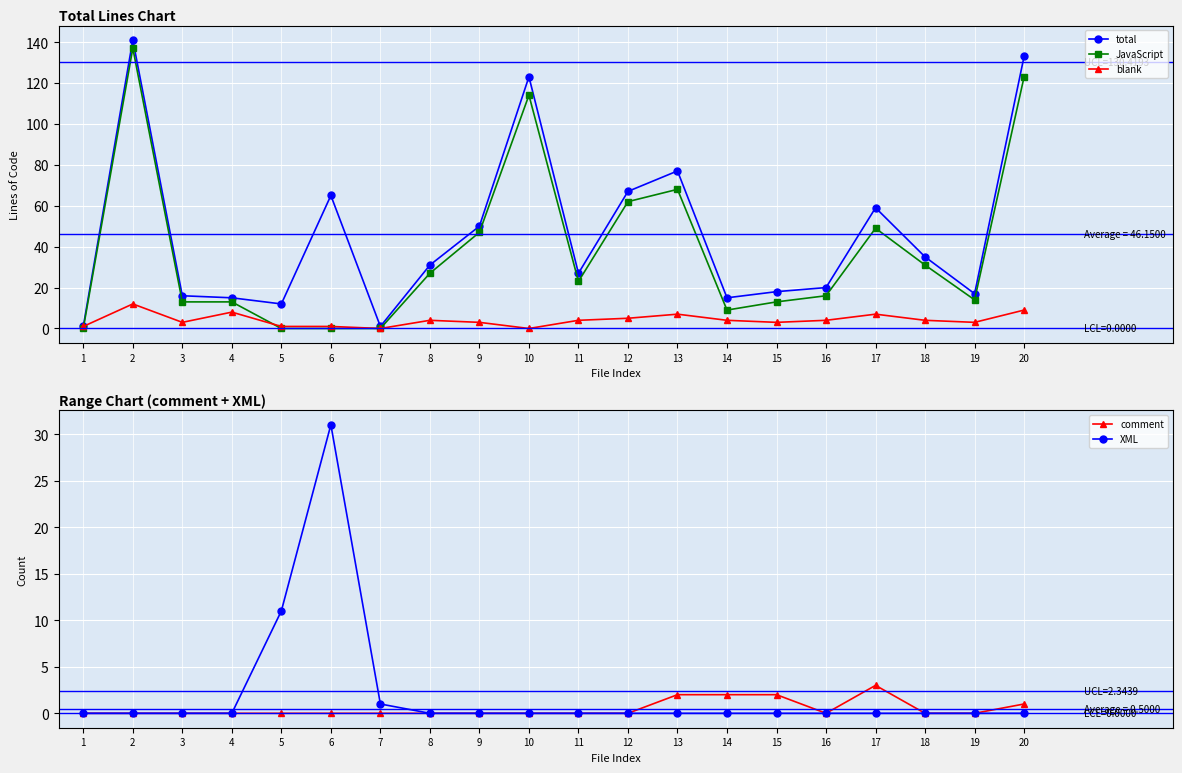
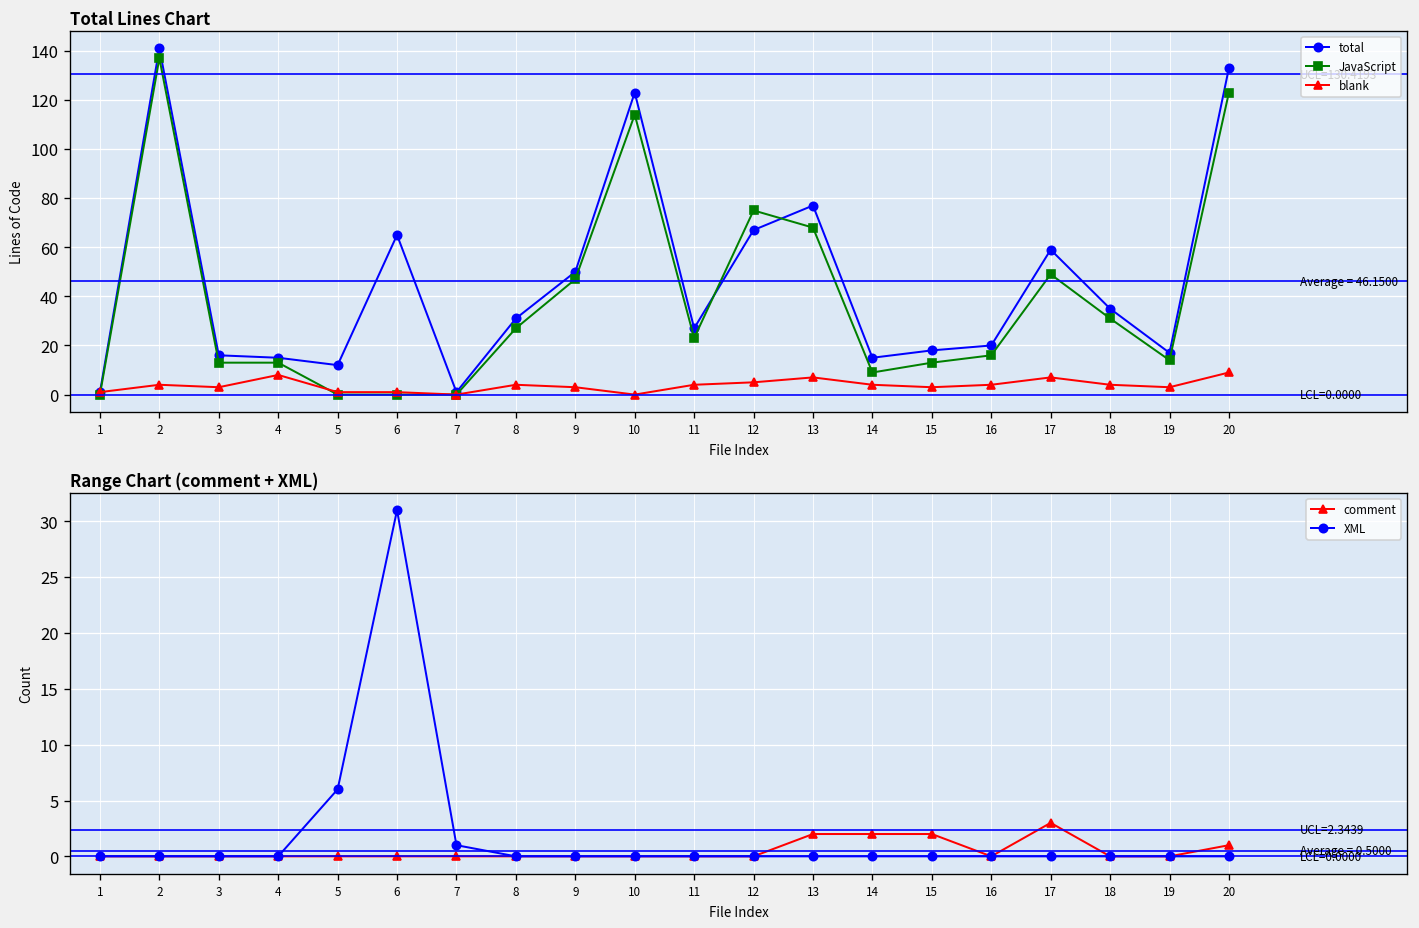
  {
    "Total Lines Chart": {
      "total": {
        "2": 141,
        "3": 16,
        "4": 15,
        "5": 12,
        "6": 65,
        "8": 31,
        "9": 50,
        "10": 123,
        "11": 27,
        "12": 67,
        "13": 77,
        "14": 15,
        "15": 18,
        "16": 20,
        "17": 59,
        "18": 35,
        "19": 17,
        "20": 133
      },
      "JavaScript": {
        "2": 137,
        "3": 13,
        "4": 13,
        "8": 27,
        "9": 47,
        "10": 114,
        "11": 23,
-       "12": 62,
+       "12": 75,
        "13": 68,
        "14": 9,
        "15": 13,
        "16": 16,
        "17": 49,
        "18": 31,
        "19": 14,
        "20": 123
      },
      "blank": {
-       "2": 12,
+       "2": 4,
        "3": 3,
        "4": 8,
        "8": 4,
        "9": 3,
        "10": 0,
        "11": 4,
        "12": 5,
        "13": 7,
        "14": 4,
        "15": 3,
        "16": 4,
        "17": 7,
        "18": 4,
        "19": 3,
        "20": 9
      }
    },
    "Range Chart (comment + XML)": {
      "comment": {
        "5": 0,
        "6": 0,
        "7": 0,
        "13": 2,
        "14": 2,
        "15": 2,
        "17": 3,
        "20": 1
      },
      "XML": {
-       "5": 11,
+       "5": 6,
        "6": 31,
        "7": 1,
        "13": 0,
        "14": 0,
        "15": 0,
        "17": 0,
        "20": 0
      }
    }
  }
